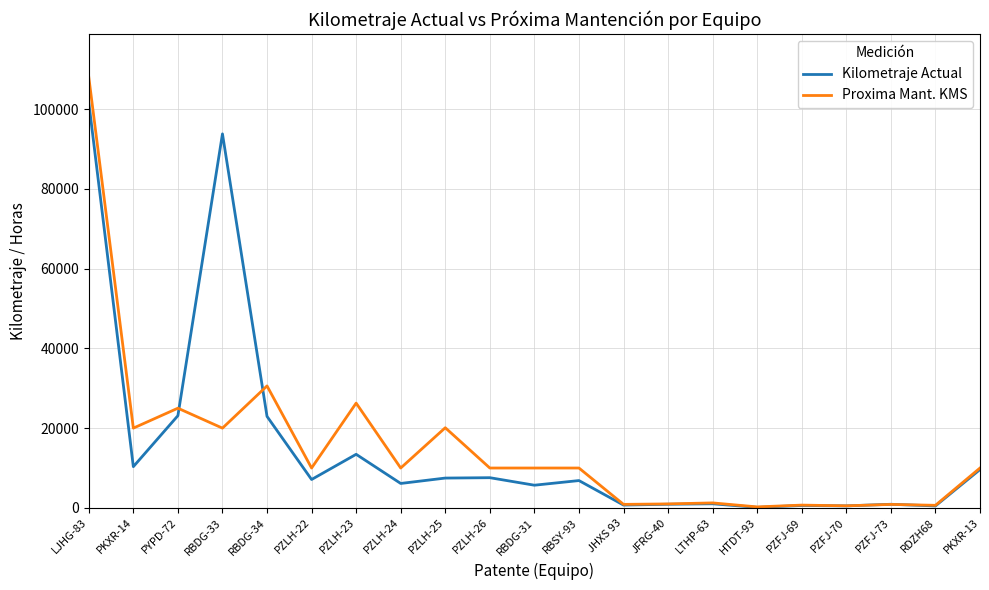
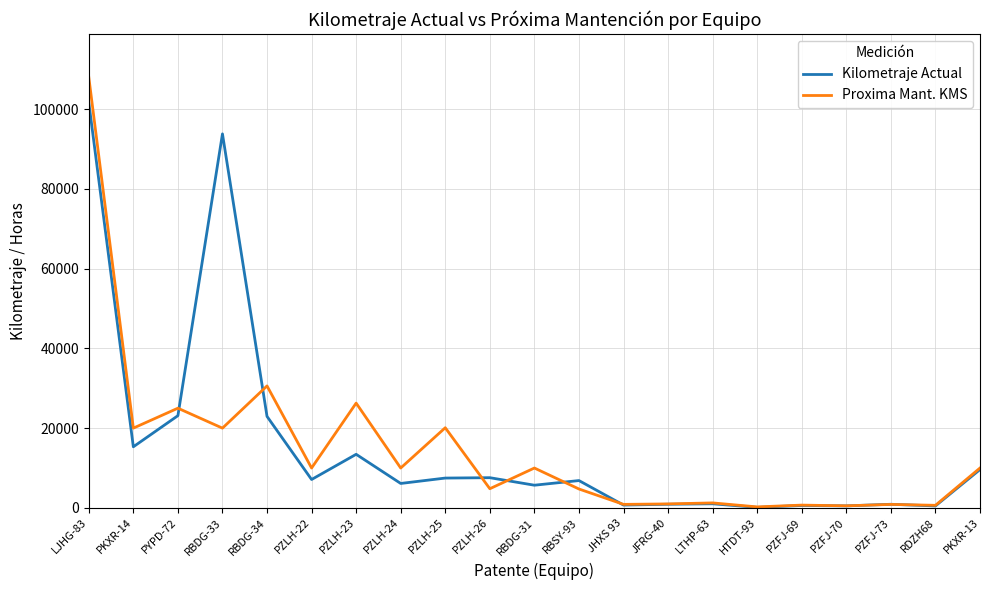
  {
    "Kilometraje Actual": {
      "LJHG-83": 102000,
-     "PKXR-14": 10000,
+     "PKXR-14": 15000,
      "PYPD-72": 23000,
      "RBDG-33": 94000,
      "RBDG-34": 23000,
      "PZLH-22": 7000,
      "PZLH-23": 13000,
      "PZLH-24": 6000,
      "PZLH-25": 7000,
      "PZLH-26": 8000,
      "RBDG-31": 6000,
      "RBSY-93": 7000
    },
    "Proxima Mant. KMS": {
      "LJHG-83": 108000,
      "PKXR-14": 20000,
      "PYPD-72": 25000,
      "RBDG-33": 20000,
      "RBDG-34": 31000,
      "PZLH-22": 10000,
      "PZLH-23": 26000,
      "PZLH-24": 10000,
      "PZLH-25": 20000,
-     "PZLH-26": 10000,
+     "PZLH-26": 5000,
      "RBDG-31": 10000,
-     "RBSY-93": 10000
+     "RBSY-93": 5000
    }
  }
